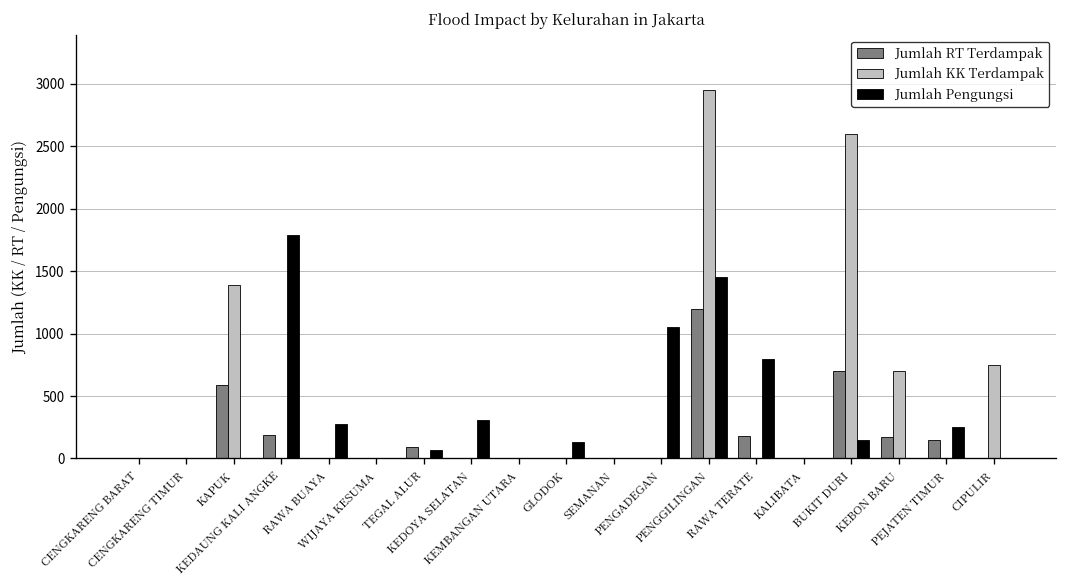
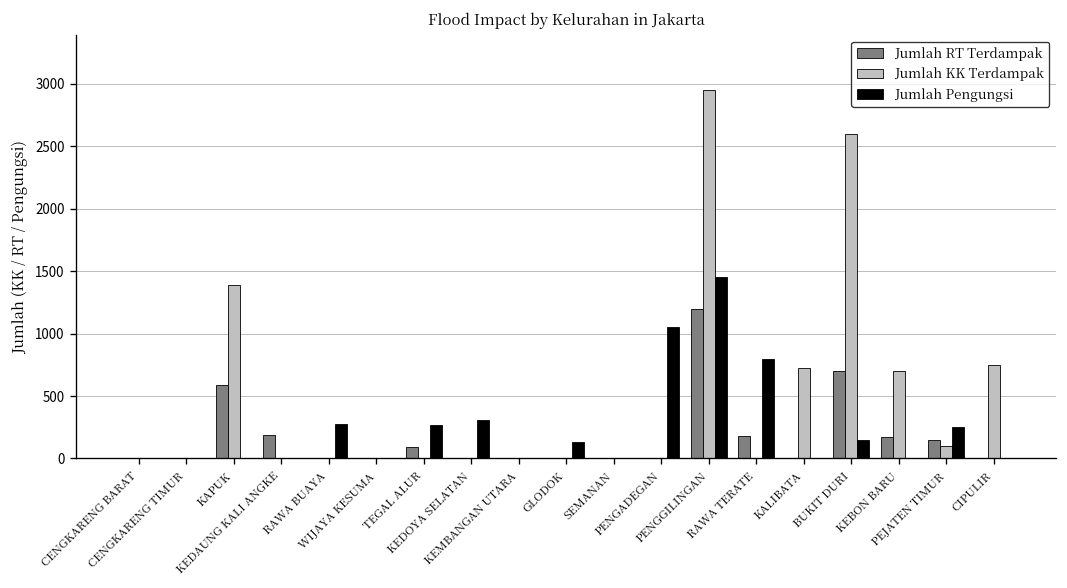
  {
    "Jumlah RT Terdampak": {
      "CENGKARENG BARAT": 0,
      "CENGKARENG TIMUR": 0,
      "KAPUK": 590,
      "KEDAUNG KALI ANGKE": 190,
      "RAWA BUAYA": 0,
      "WIJAYA KESUMA": 0,
      "TEGAL ALUR": 90,
      "KEDOYA SELATAN": 0,
      "KEMBANGAN UTARA": 0,
      "GLODOK": 0,
      "SEMANAN": 0,
      "PENGADEGAN": 0,
      "PENGGILINGAN": 1200,
      "RAWA TERATE": 180,
      "KALIBATA": 0,
      "BUKIT DURI": 700,
      "KEBON BARU": 170,
      "PEJATEN TIMUR": 140,
      "CIPULIR": 0
    },
    "Jumlah KK Terdampak": {
      "CENGKARENG BARAT": 0,
      "CENGKARENG TIMUR": 0,
      "KAPUK": 1390,
      "KEDAUNG KALI ANGKE": 0,
      "RAWA BUAYA": 0,
      "WIJAYA KESUMA": 0,
      "TEGAL ALUR": 0,
      "KEDOYA SELATAN": 0,
      "KEMBANGAN UTARA": 0,
      "GLODOK": 0,
      "SEMANAN": 0,
      "PENGADEGAN": 0,
      "PENGGILINGAN": 2950,
      "RAWA TERATE": 0,
-     "KALIBATA": 0,
+     "KALIBATA": 730,
      "BUKIT DURI": 2600,
      "KEBON BARU": 700,
-     "PEJATEN TIMUR": 0,
+     "PEJATEN TIMUR": 100,
      "CIPULIR": 750
    },
    "Jumlah Pengungsi": {
      "CENGKARENG BARAT": 0,
      "CENGKARENG TIMUR": 0,
      "KAPUK": 0,
-     "KEDAUNG KALI ANGKE": 1790,
+     "KEDAUNG KALI ANGKE": 0,
      "RAWA BUAYA": 270,
      "WIJAYA KESUMA": 0,
-     "TEGAL ALUR": 70,
+     "TEGAL ALUR": 270,
      "KEDOYA SELATAN": 310,
      "KEMBANGAN UTARA": 0,
      "GLODOK": 130,
      "SEMANAN": 0,
      "PENGADEGAN": 1060,
      "PENGGILINGAN": 1450,
      "RAWA TERATE": 800,
      "KALIBATA": 0,
      "BUKIT DURI": 150,
      "KEBON BARU": 0,
      "PEJATEN TIMUR": 250,
      "CIPULIR": 0
    }
  }
